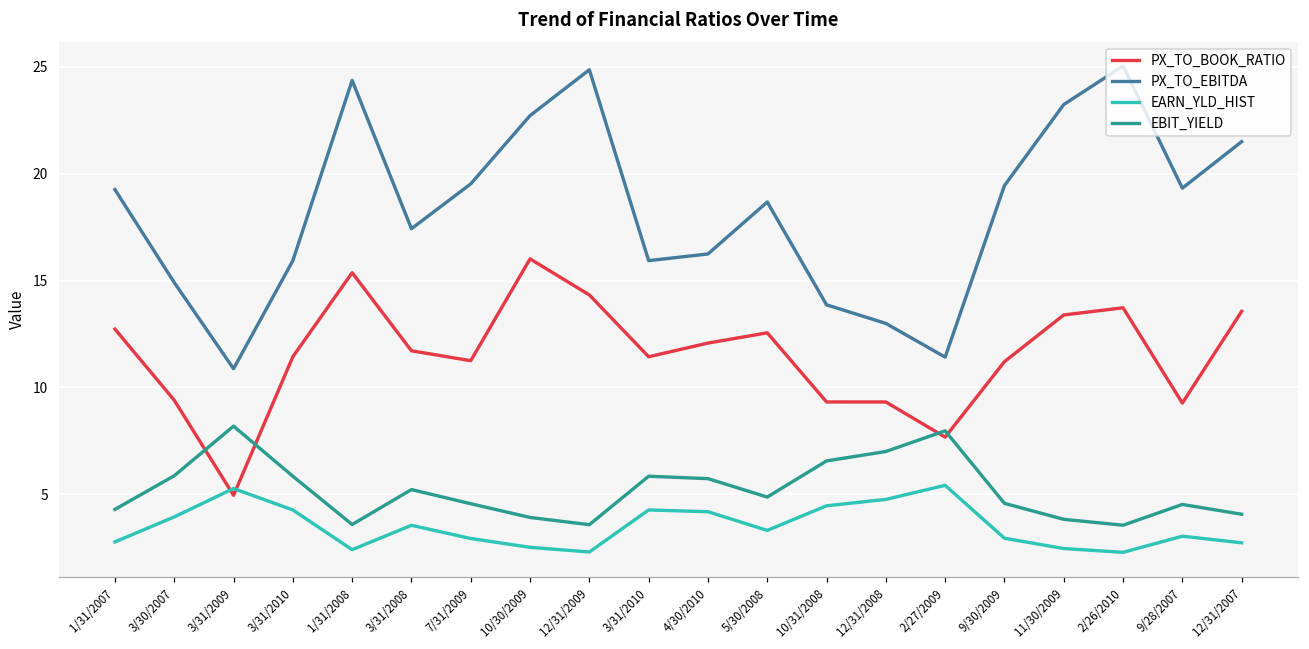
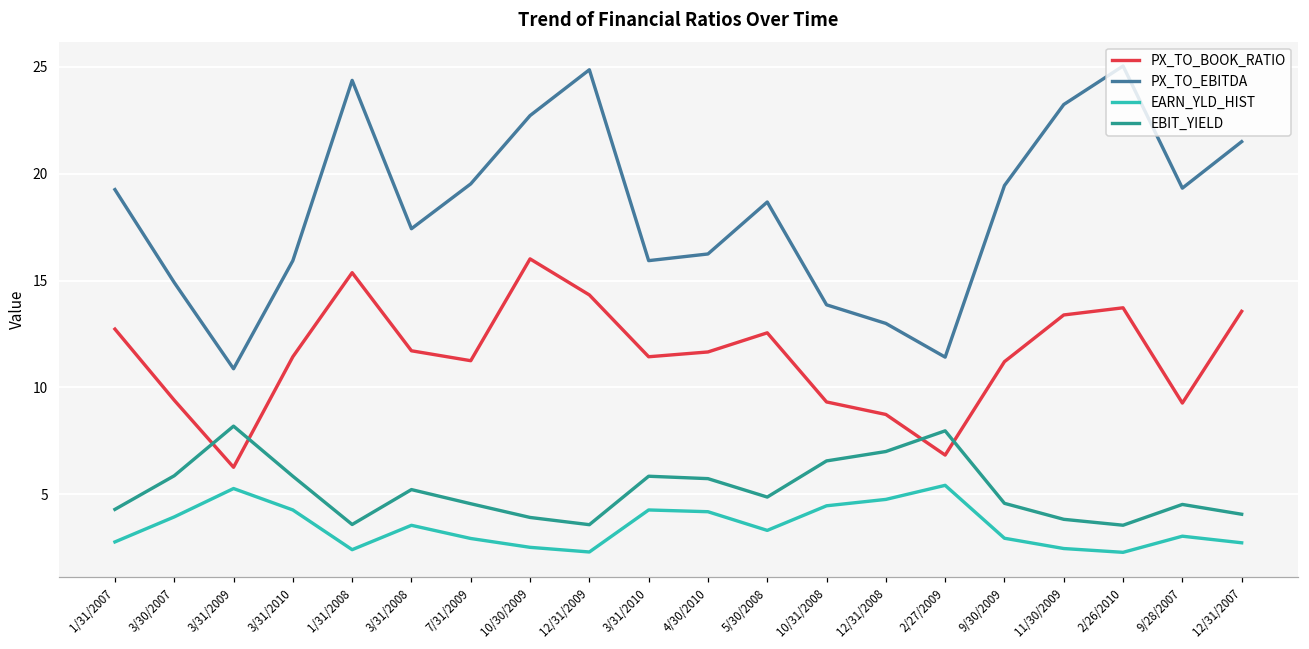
  {
    "PX_TO_BOOK_RATIO": {
      "1/31/2007": 12.7,
      "3/30/2007": 9.4,
-     "3/31/2009": 5.0,
+     "3/31/2009": 6.3,
      "1/31/2008": 15.4,
      "3/31/2008": 11.7,
      "7/31/2009": 11.3,
      "10/30/2009": 16.0,
      "12/31/2009": 14.3,
-     "4/30/2010": 12.1,
+     "4/30/2010": 11.7,
      "5/30/2008": 12.6,
      "10/31/2008": 9.3,
-     "12/31/2008": 9.3,
-     "2/27/2009": 7.7,
+     "12/31/2008": 8.7,
+     "2/27/2009": 6.8,
      "9/30/2009": 11.2,
      "11/30/2009": 13.4,
      "2/26/2010": 13.7,
      "9/28/2007": 9.3,
      "12/31/2007": 13.6
    }
  }
